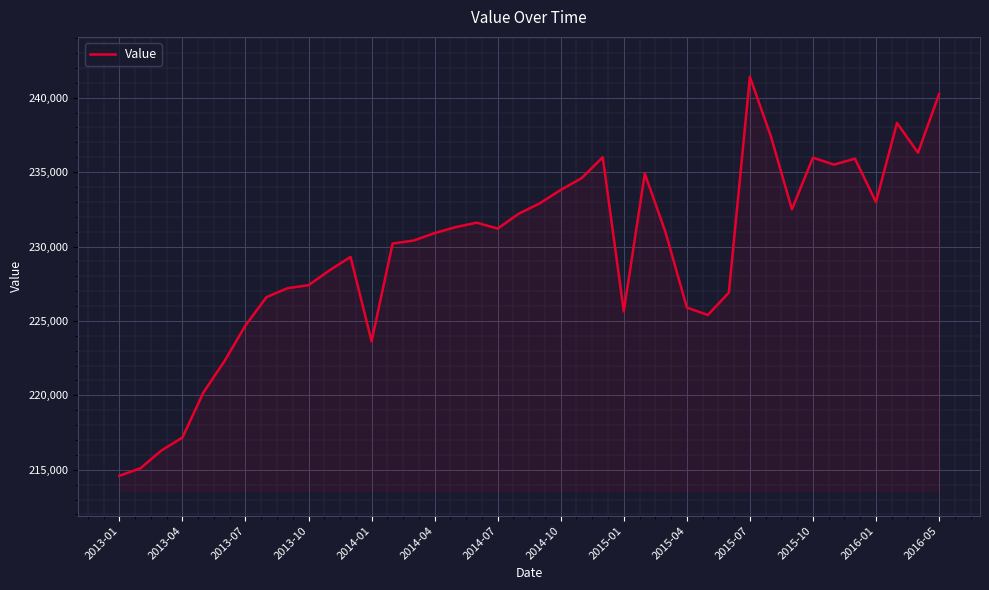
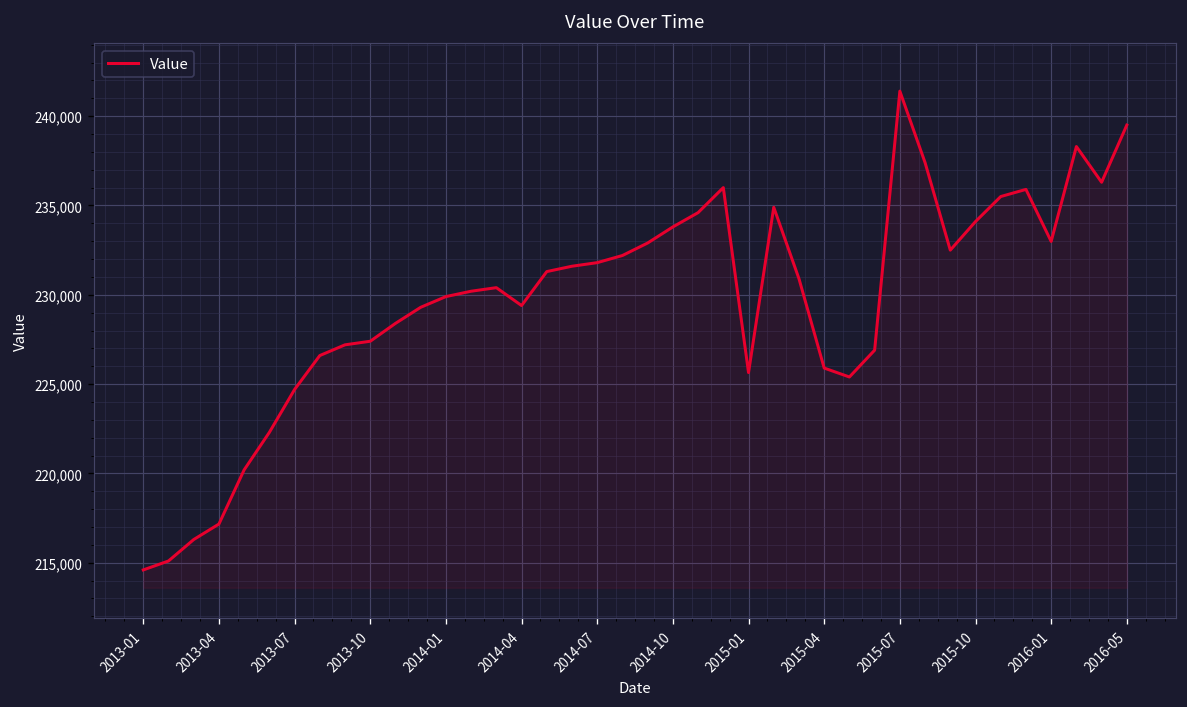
  {
    "2013-01": "214,600",
    "2013-04": "217,200",
    "2013-07": "224,700",
    "2013-10": "227,400",
-   "2014-01": "223,600",
-   "2014-04": "230,900",
-   "2014-07": "231,200",
+   "2014-01": "229,900",
+   "2014-04": "229,400",
+   "2014-07": "231,800",
    "2014-10": "233,800",
    "2015-01": "225,600",
    "2015-04": "225,900",
    "2015-07": "241,400",
-   "2015-10": "236,000",
+   "2015-10": "234,100",
    "2016-01": "233,000",
-   "2016-05": "240,200"
+   "2016-05": "239,500"
  }
